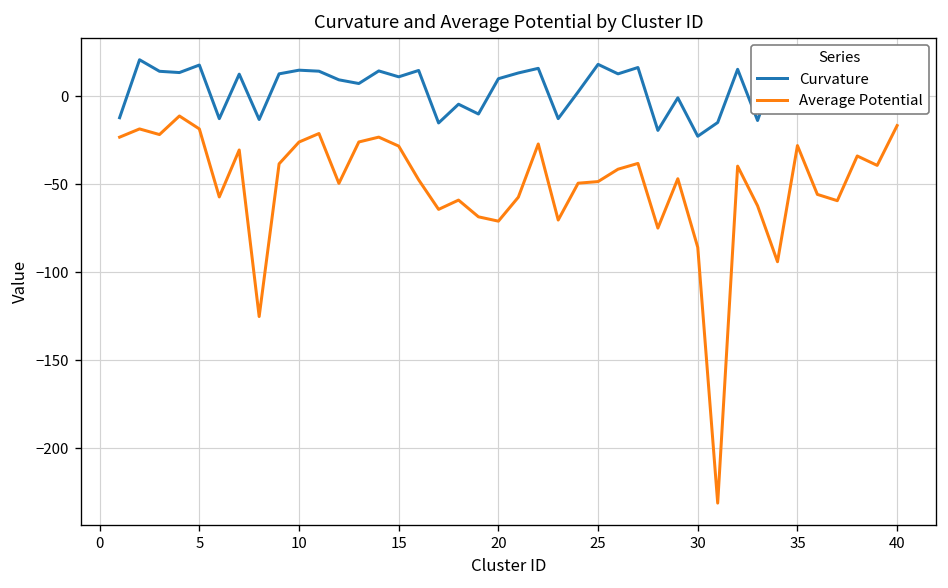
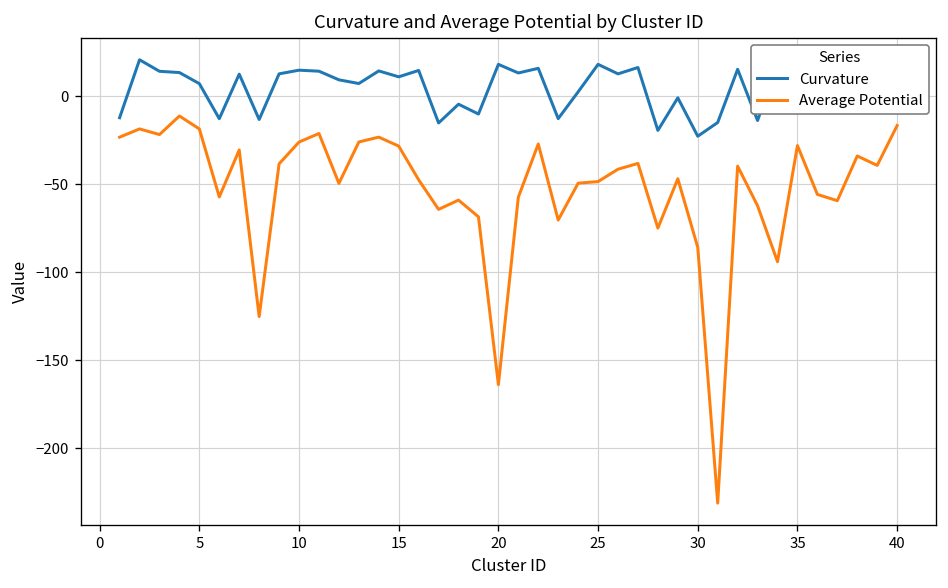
  {
    "Curvature": {
-     "5": 18,
+     "5": 7,
      "10": 15,
      "15": 11,
-     "20": 10,
+     "20": 18,
      "25": 18,
      "30": -23
    },
    "Average Potential": {
      "5": -19,
      "10": -26,
      "15": -28,
-     "20": -71,
+     "20": -164,
      "25": -49,
      "30": -86,
      "35": -28,
      "40": -17
    }
  }
